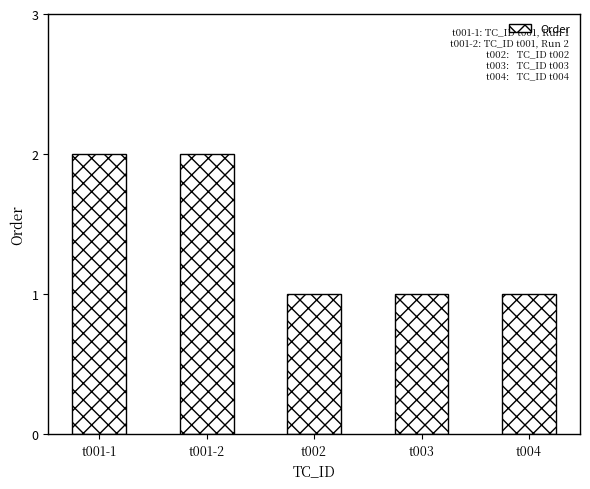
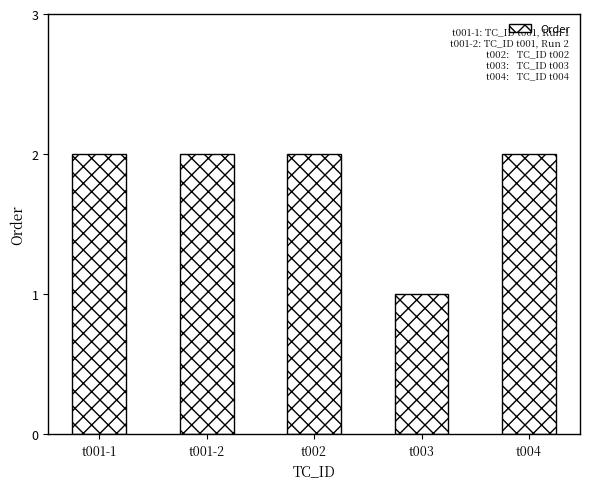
  {
    "t001-1": 2,
    "t001-2": 2,
-   "t002": 1,
+   "t002": 2,
    "t003": 1,
-   "t004": 1
+   "t004": 2
  }
